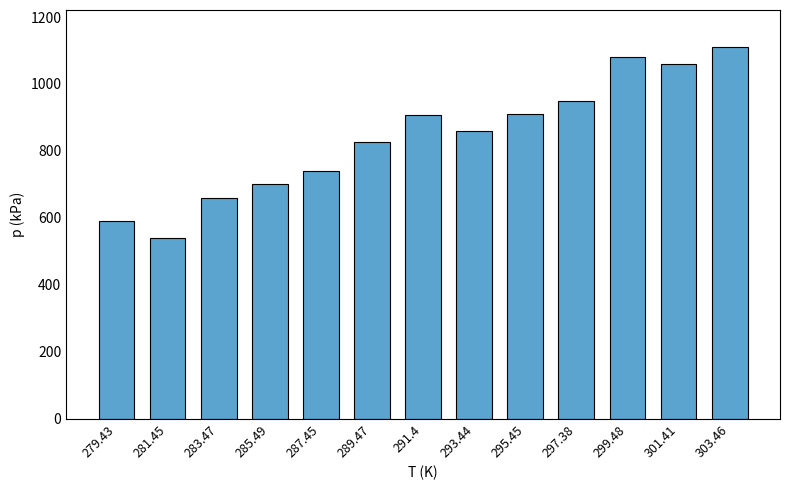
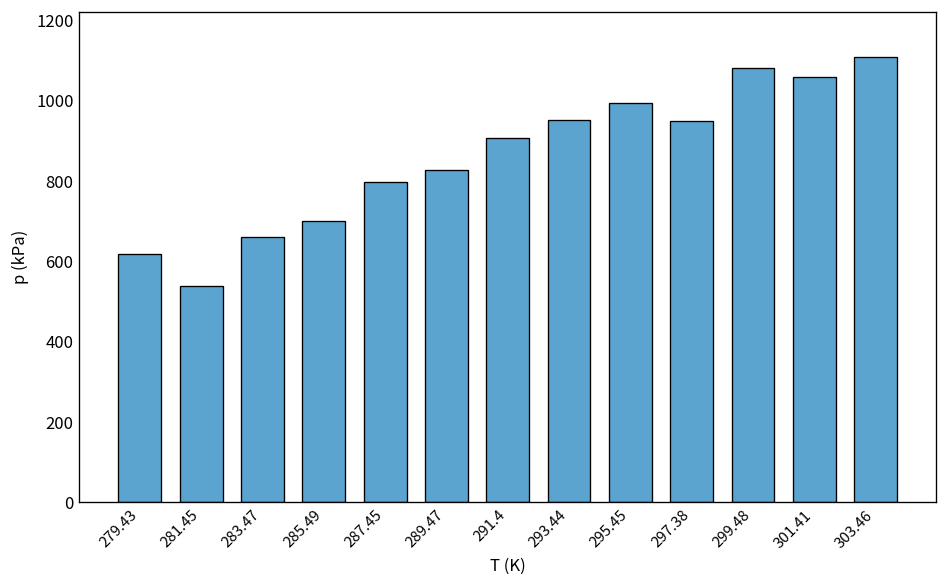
  {
-   "279.43": 590,
+   "279.43": 620,
    "281.45": 540,
    "283.47": 660,
    "285.49": 700,
-   "287.45": 740,
+   "287.45": 800,
    "289.47": 830,
    "291.4": 910,
-   "293.44": 860,
-   "295.45": 910,
+   "293.44": 950,
+   "295.45": 1000,
    "297.38": 950,
    "299.48": 1080,
    "301.41": 1060,
    "303.46": 1110
  }
